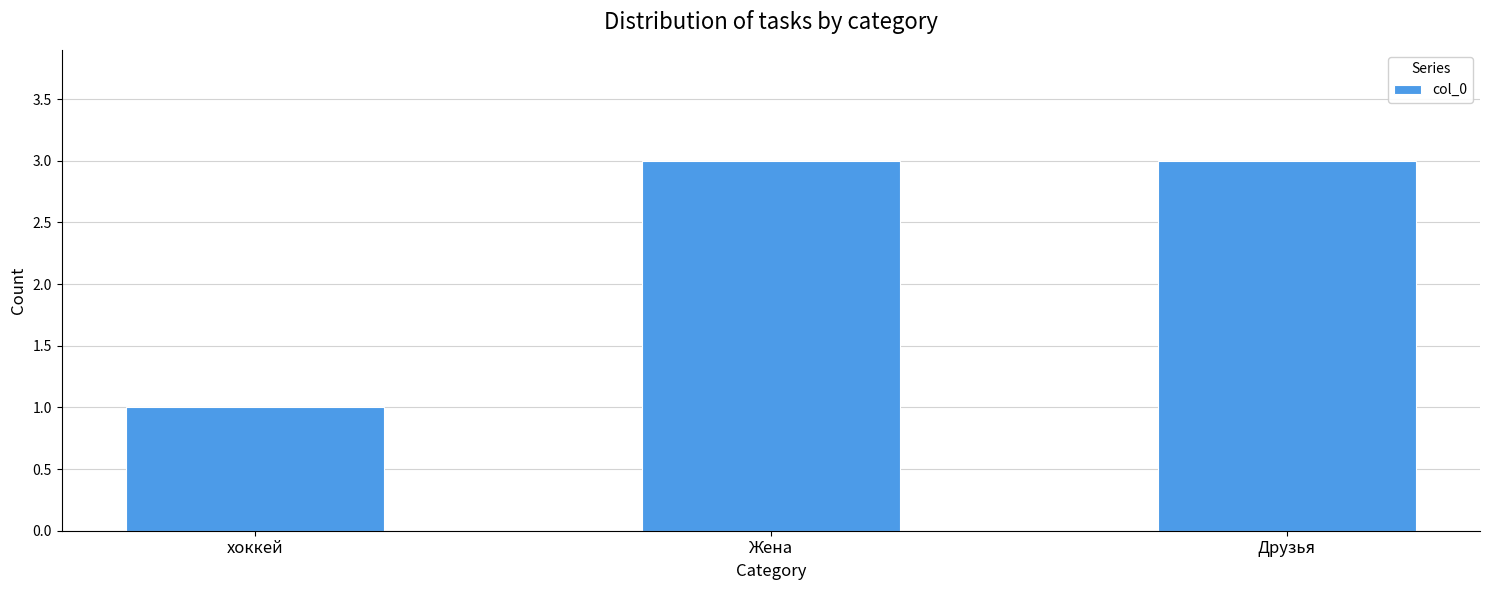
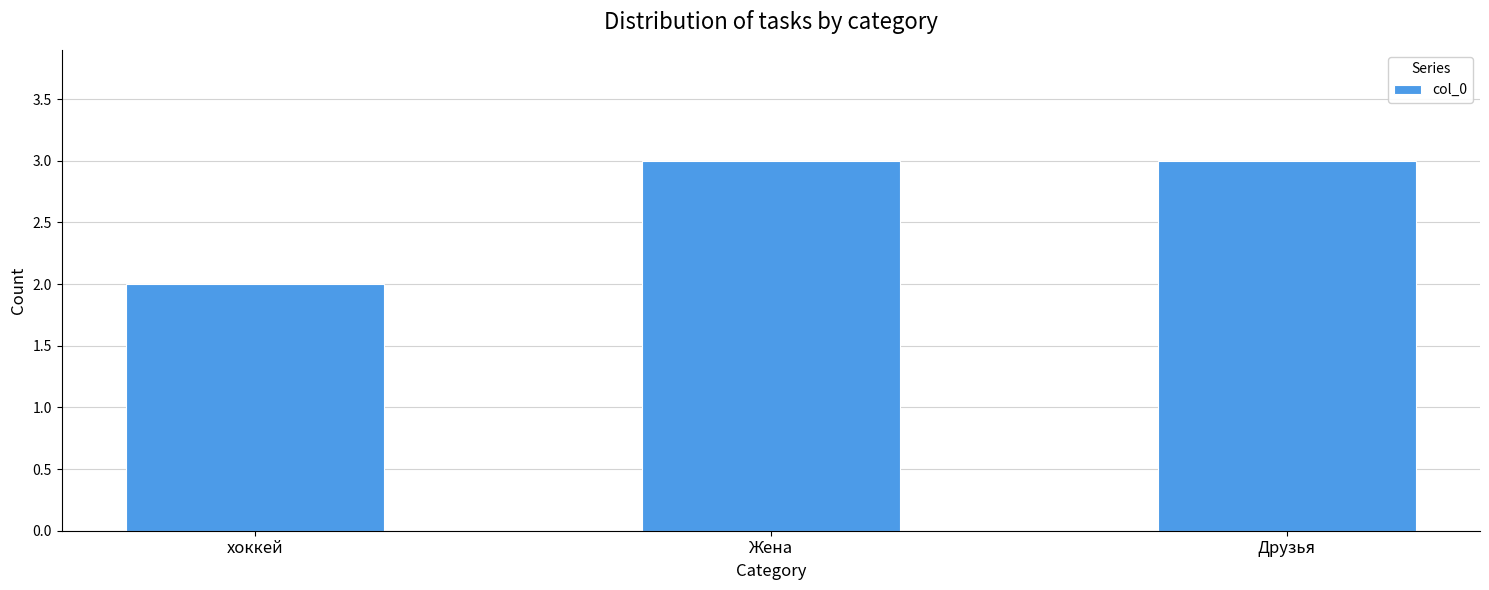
  {
-   "хоккей": 1,
+   "хоккей": 2,
    "Жена": 3,
    "Друзья": 3
  }
